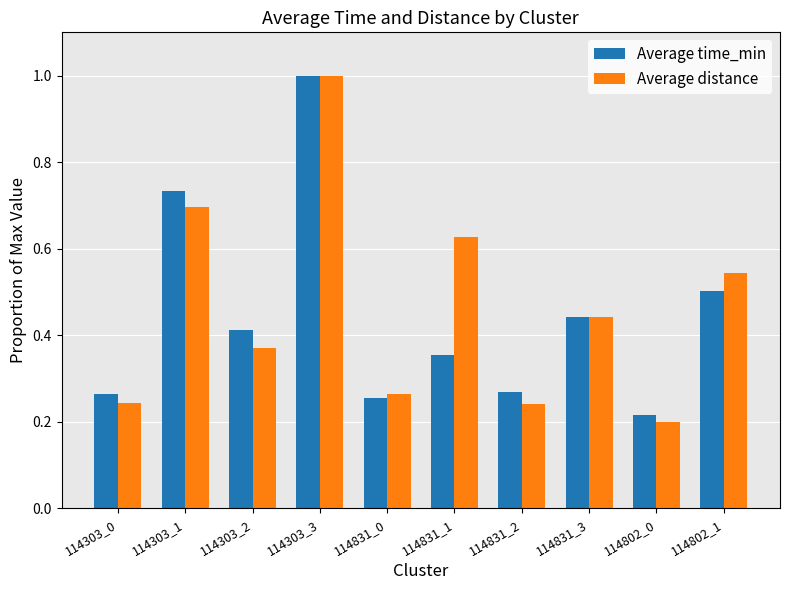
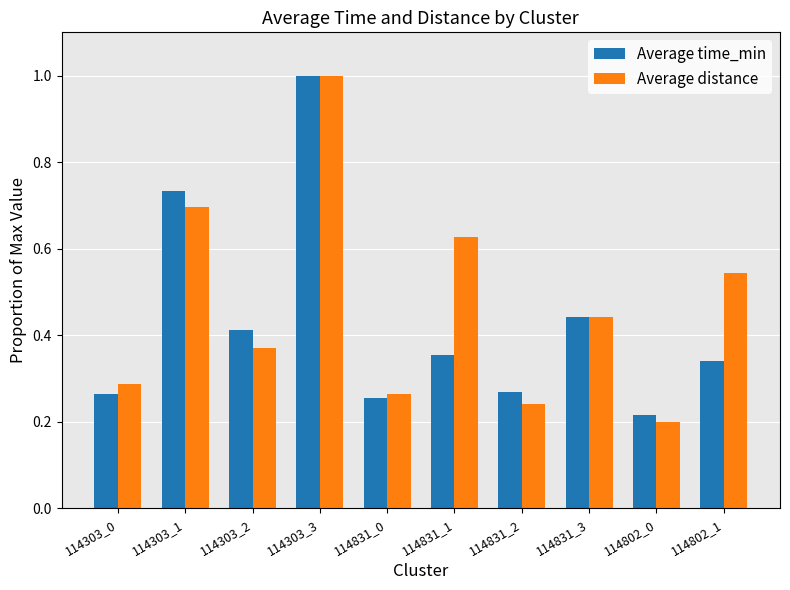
  {
    "Average time_min": {
      "114303_0": 0.26,
      "114303_1": 0.73,
      "114303_2": 0.41,
      "114303_3": 1.00,
      "114831_0": 0.26,
      "114831_1": 0.36,
      "114831_2": 0.27,
      "114831_3": 0.44,
      "114802_0": 0.22,
-     "114802_1": 0.50
+     "114802_1": 0.34
    },
    "Average distance": {
-     "114303_0": 0.24,
+     "114303_0": 0.29,
      "114303_1": 0.70,
      "114303_2": 0.37,
      "114303_3": 1.00,
      "114831_0": 0.26,
      "114831_1": 0.63,
      "114831_2": 0.24,
      "114831_3": 0.44,
      "114802_0": 0.20,
      "114802_1": 0.54
    }
  }
